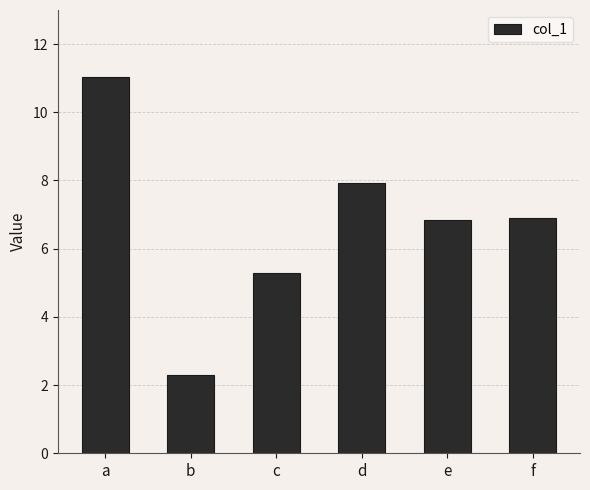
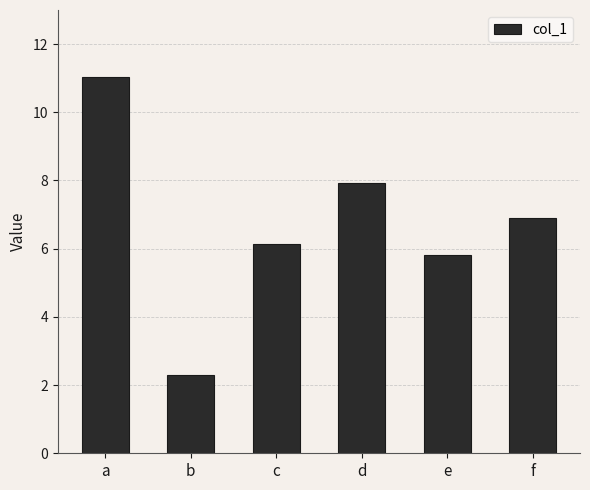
  {
    "a": 11.0,
    "b": 2.3,
-   "c": 5.3,
+   "c": 6.1,
    "d": 7.9,
-   "e": 6.9,
+   "e": 5.8,
    "f": 6.9
  }
